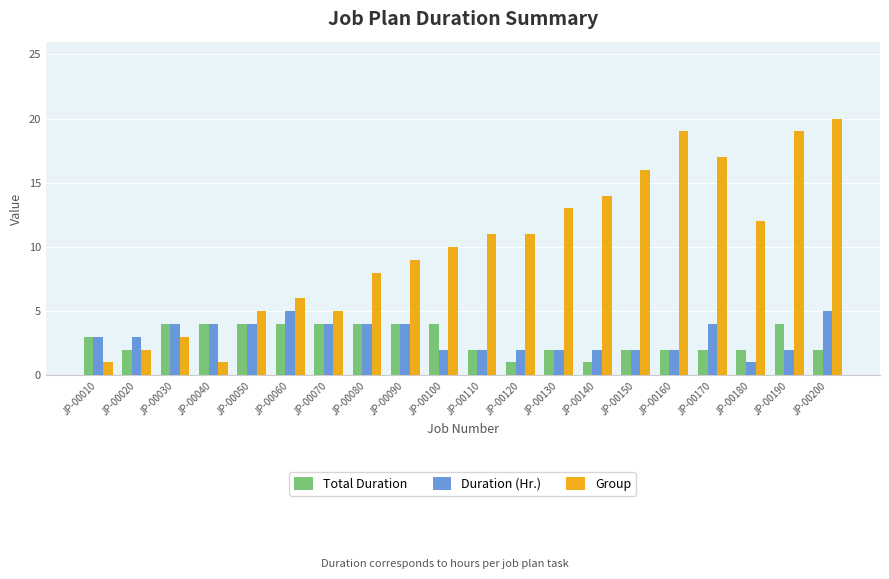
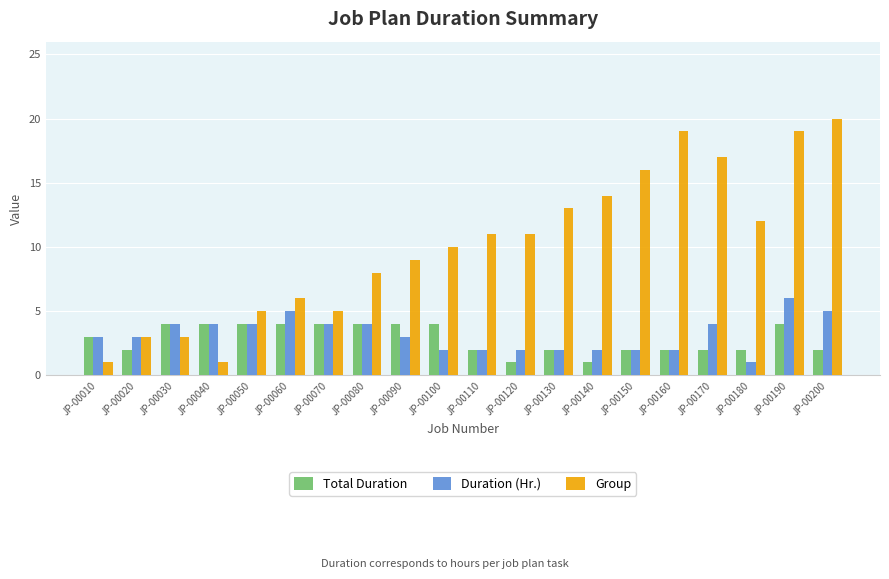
  {
    "Total Duration": {
      "JP-00010": 3,
      "JP-00020": 2,
      "JP-00030": 4,
      "JP-00040": 4,
      "JP-00050": 4,
      "JP-00060": 4,
      "JP-00070": 4,
      "JP-00080": 4,
      "JP-00090": 4,
      "JP-00100": 4,
      "JP-00110": 2,
      "JP-00120": 1,
      "JP-00130": 2,
      "JP-00140": 1,
      "JP-00150": 2,
      "JP-00160": 2,
      "JP-00170": 2,
      "JP-00180": 2,
      "JP-00190": 4,
      "JP-00200": 2
    },
    "Duration (Hr.)": {
      "JP-00010": 3,
      "JP-00020": 3,
      "JP-00030": 4,
      "JP-00040": 4,
      "JP-00050": 4,
      "JP-00060": 5,
      "JP-00070": 4,
      "JP-00080": 4,
-     "JP-00090": 4,
+     "JP-00090": 3,
      "JP-00100": 2,
      "JP-00110": 2,
      "JP-00120": 2,
      "JP-00130": 2,
      "JP-00140": 2,
      "JP-00150": 2,
      "JP-00160": 2,
      "JP-00170": 4,
      "JP-00180": 1,
-     "JP-00190": 2,
+     "JP-00190": 6,
      "JP-00200": 5
    },
    "Group": {
      "JP-00010": 1,
-     "JP-00020": 2,
+     "JP-00020": 3,
      "JP-00030": 3,
      "JP-00040": 1,
      "JP-00050": 5,
      "JP-00060": 6,
      "JP-00070": 5,
      "JP-00080": 8,
      "JP-00090": 9,
      "JP-00100": 10,
      "JP-00110": 11,
      "JP-00120": 11,
      "JP-00130": 13,
      "JP-00140": 14,
      "JP-00150": 16,
      "JP-00160": 19,
      "JP-00170": 17,
      "JP-00180": 12,
      "JP-00190": 19,
      "JP-00200": 20
    }
  }
